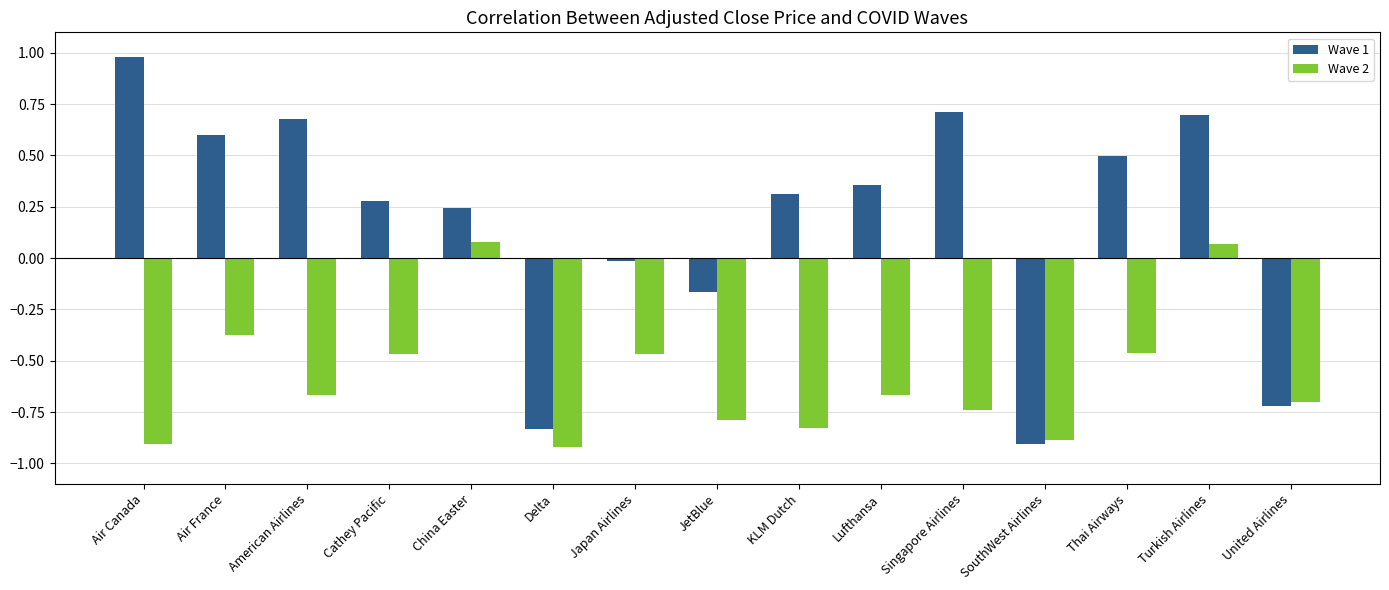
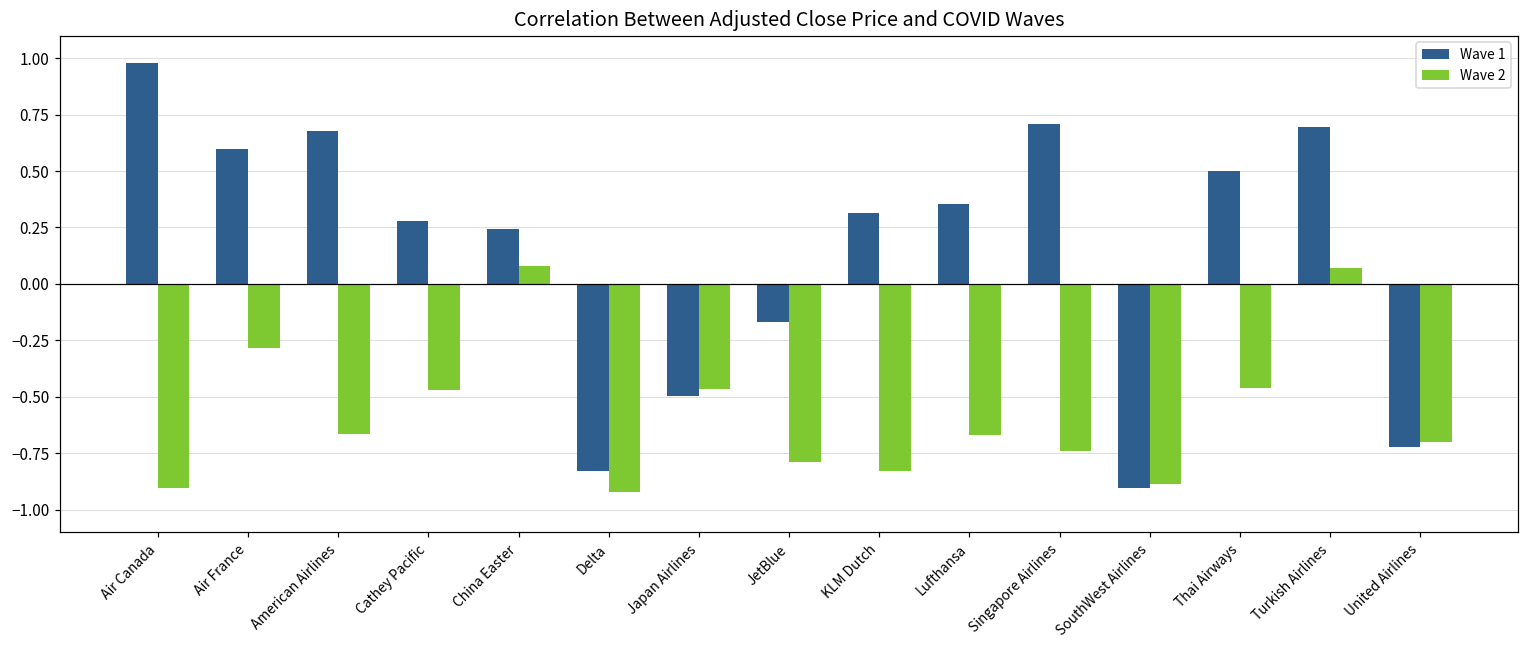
  {
    "Wave 1": {
      "Air Canada": 0.98,
      "Air France": 0.60,
      "American Airlines": 0.68,
      "Cathey Pacific": 0.28,
      "China Easter": 0.24,
      "Delta": -0.83,
-     "Japan Airlines": -0.01,
+     "Japan Airlines": -0.50,
      "JetBlue": -0.17,
      "KLM Dutch": 0.31,
      "Lufthansa": 0.35,
      "Singapore Airlines": 0.71,
      "SouthWest Airlines": -0.90,
      "Thai Airways": 0.50,
      "Turkish Airlines": 0.70,
      "United Airlines": -0.72
    },
    "Wave 2": {
      "Air Canada": -0.91,
-     "Air France": -0.37,
+     "Air France": -0.28,
      "American Airlines": -0.67,
      "Cathey Pacific": -0.47,
      "China Easter": 0.08,
      "Delta": -0.92,
      "Japan Airlines": -0.47,
      "JetBlue": -0.79,
      "KLM Dutch": -0.83,
      "Lufthansa": -0.67,
      "Singapore Airlines": -0.74,
      "SouthWest Airlines": -0.89,
      "Thai Airways": -0.46,
      "Turkish Airlines": 0.07,
      "United Airlines": -0.70
    }
  }
